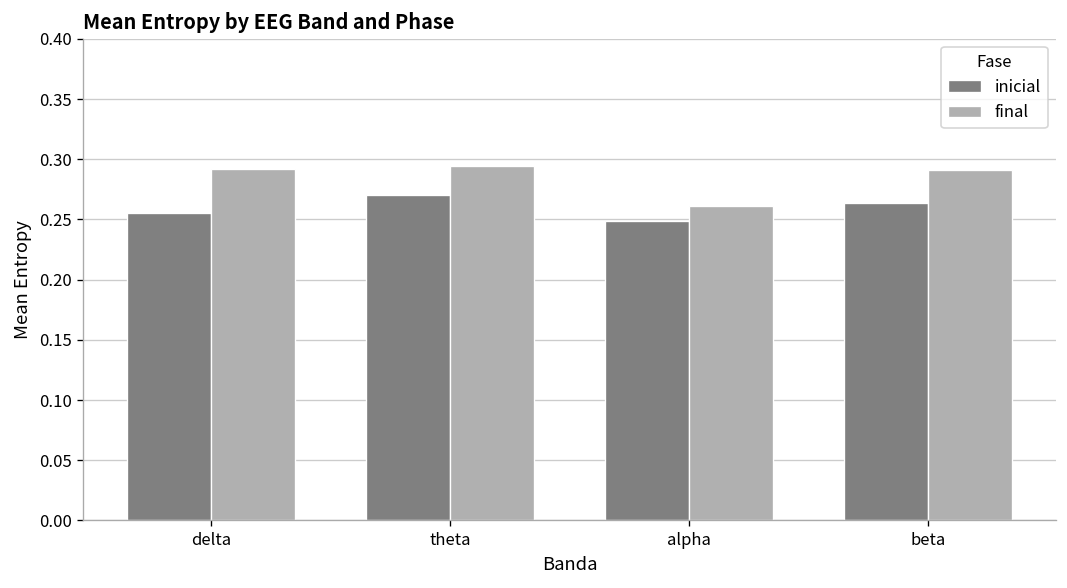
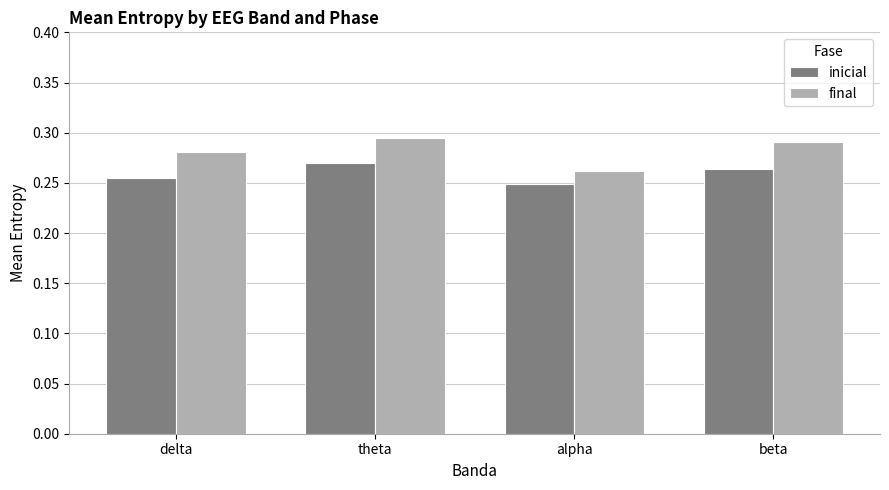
  {
    "inicial": {
      "delta": 0.255,
      "theta": 0.270,
      "alpha": 0.249,
      "beta": 0.263
    },
    "final": {
-     "delta": 0.292,
+     "delta": 0.281,
      "theta": 0.294,
      "alpha": 0.262,
      "beta": 0.291
    }
  }
